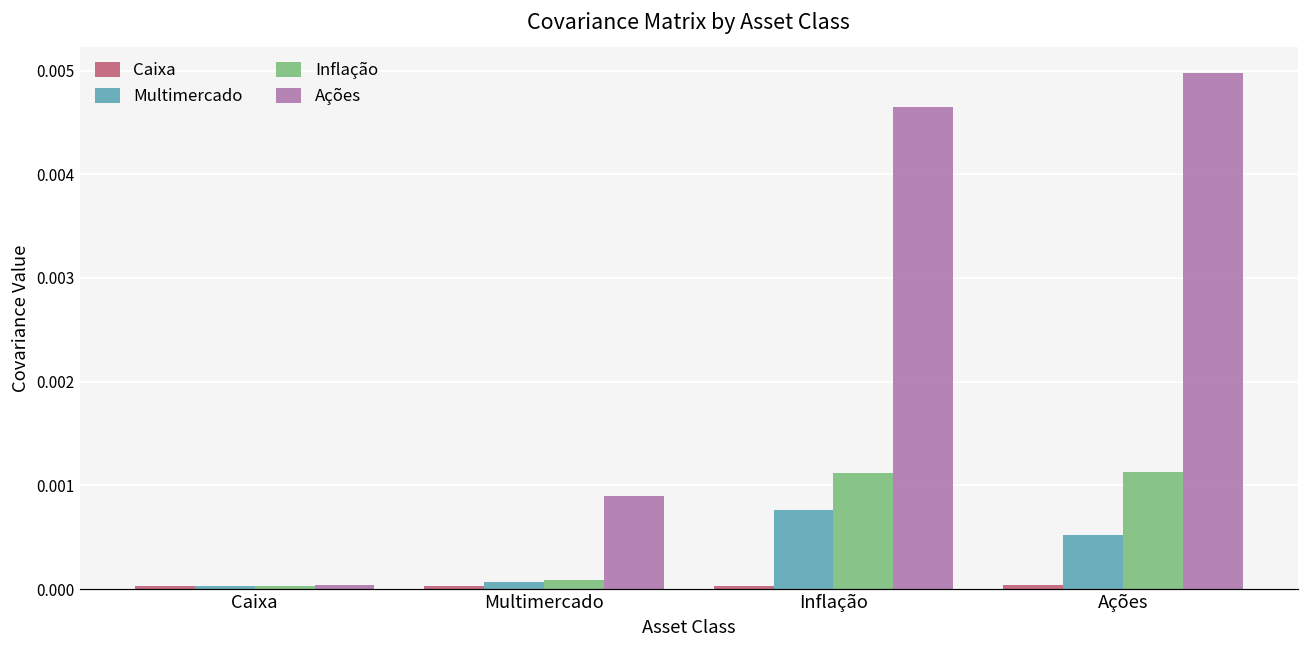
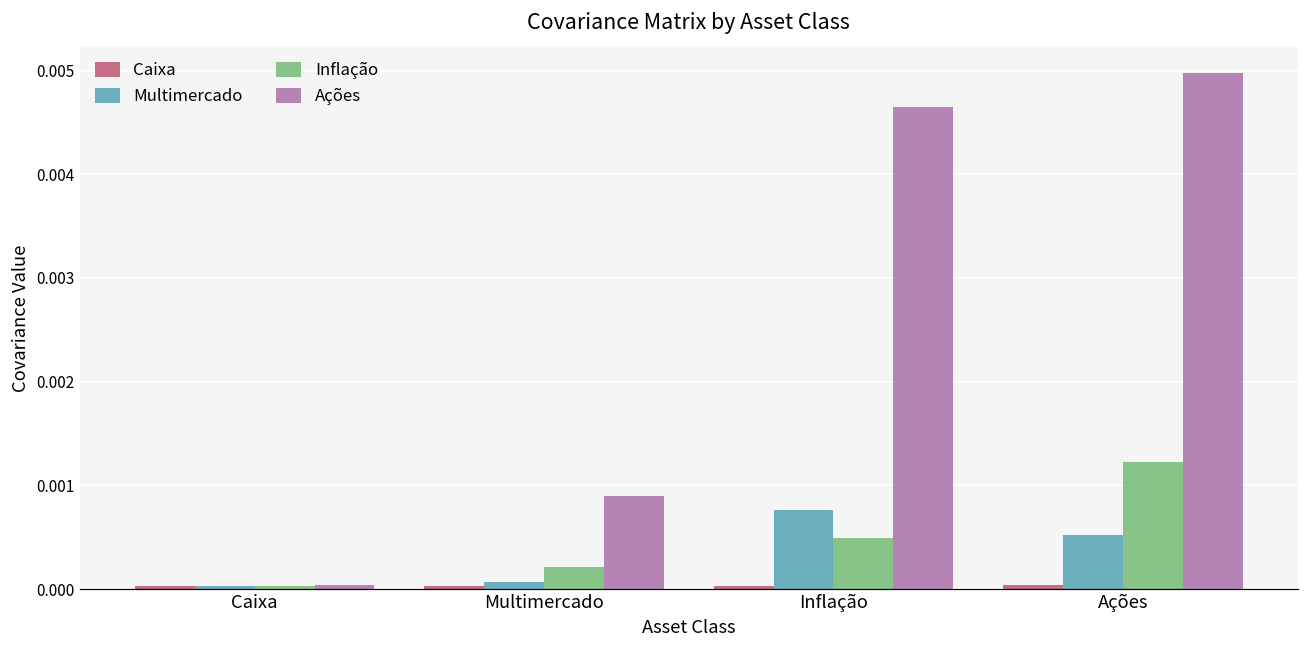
  {
    "Caixa": {
      "Caixa": 0.0000,
      "Multimercado": 0.0000,
      "Ações": 0.0000
    },
    "Multimercado": {
      "Caixa": 0.0000,
      "Multimercado": 0.0001,
      "Inflação": 0.0008,
      "Ações": 0.0005
    },
    "Inflação": {
-     "Multimercado": 0.0001,
-     "Inflação": 0.0011,
-     "Ações": 0.0011
+     "Multimercado": 0.0002,
+     "Inflação": 0.0005,
+     "Ações": 0.0012
    },
    "Ações": {
      "Caixa": 0.0000,
      "Multimercado": 0.0009,
      "Inflação": 0.0046,
      "Ações": 0.0050
    }
  }
